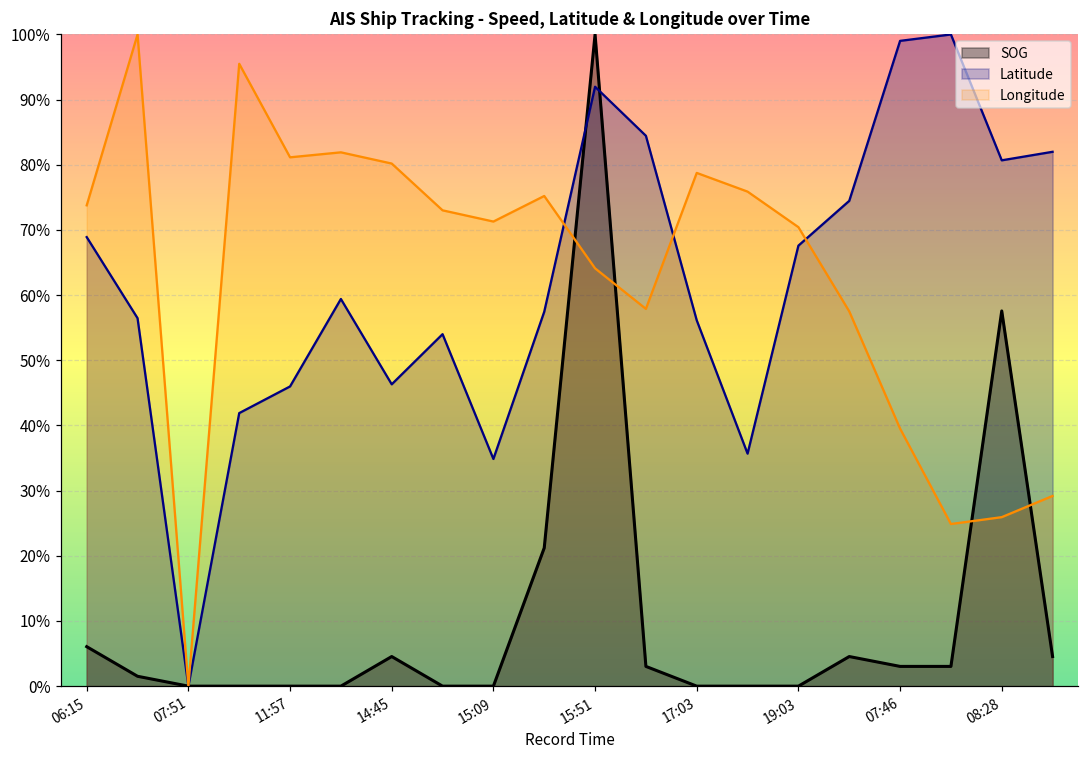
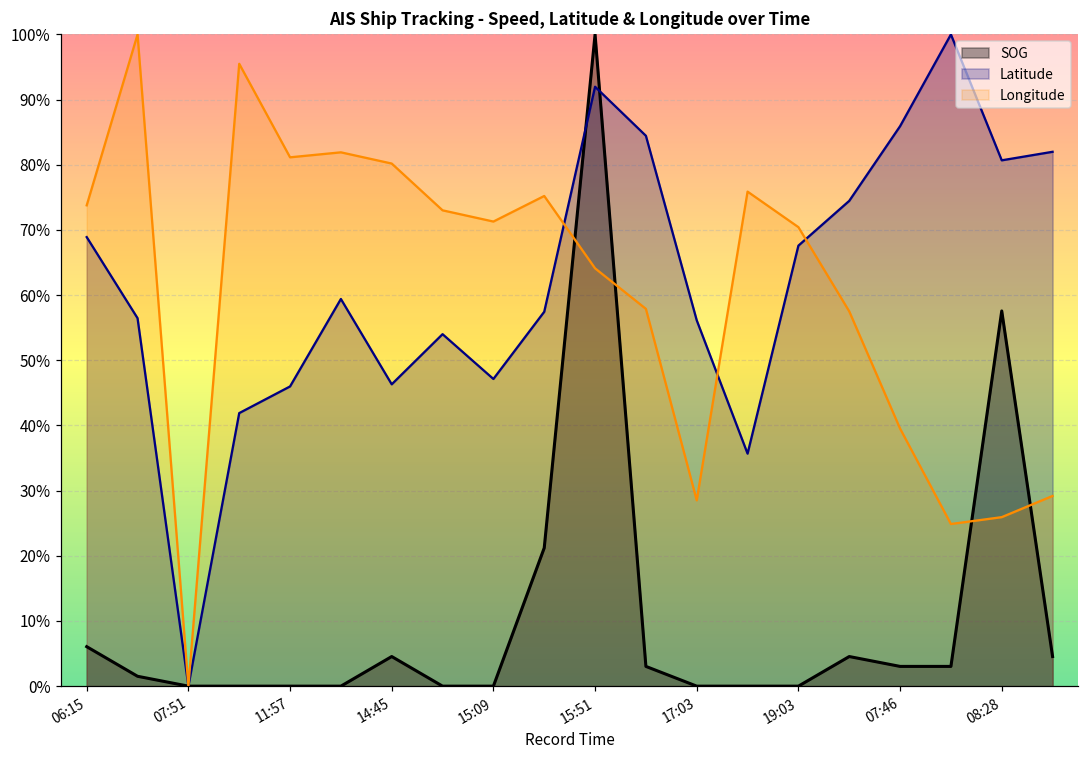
  {
    "SOG": {
      "06:15": "6%",
      "11:57": "0%",
      "14:45": "5%",
      "15:09": "0%",
      "15:51": "100%",
      "17:03": "0%",
      "19:03": "0%",
      "07:46": "3%",
      "08:28": "58%"
    },
    "Latitude": {
      "06:15": "69%",
      "11:57": "46%",
      "14:45": "46%",
-     "15:09": "35%",
+     "15:09": "47%",
      "15:51": "92%",
      "17:03": "56%",
      "19:03": "68%",
-     "07:46": "99%",
+     "07:46": "86%",
      "08:28": "81%"
    },
    "Longitude": {
      "06:15": "74%",
      "11:57": "81%",
      "14:45": "80%",
      "15:09": "71%",
      "15:51": "64%",
-     "17:03": "79%",
+     "17:03": "29%",
      "19:03": "70%",
      "07:46": "40%",
      "08:28": "26%"
    }
  }
